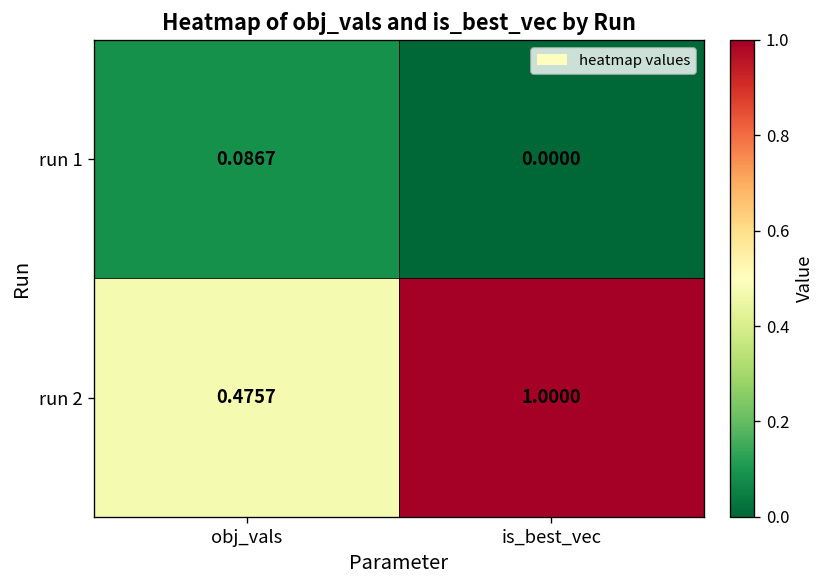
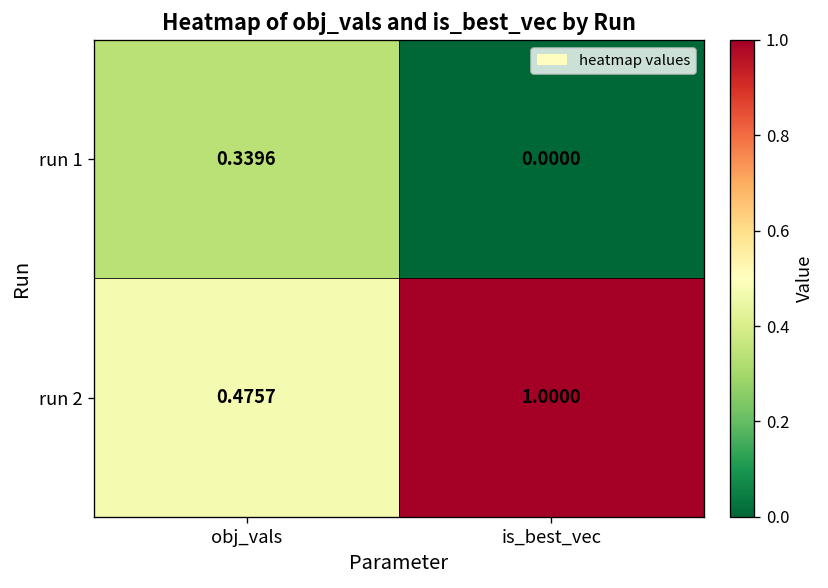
  {
    "run 1": {
-     "obj_vals": 0.0867,
+     "obj_vals": 0.3396,
      "is_best_vec": 0.0000
    },
    "run 2": {
      "obj_vals": 0.4757,
      "is_best_vec": 1.0000
    }
  }
